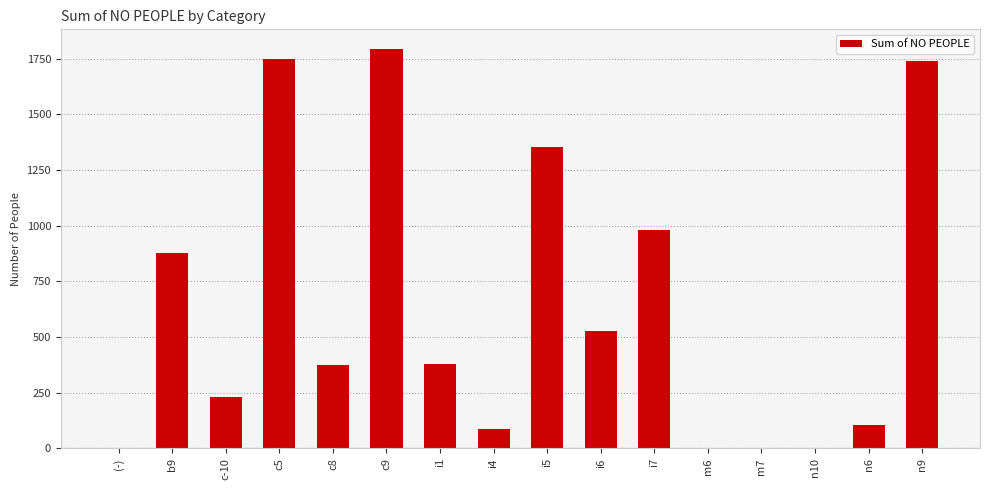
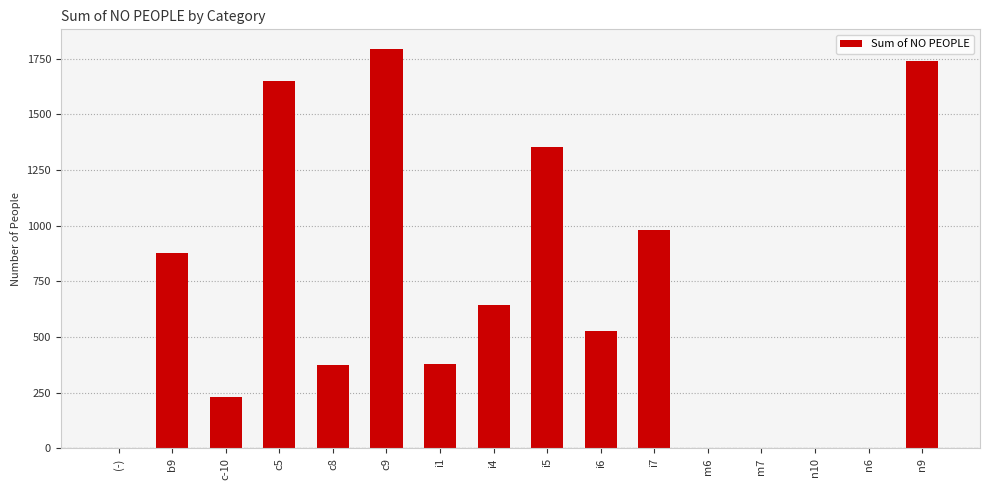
  {
    "b9": 880,
    "c-10": 230,
-   "c5": 1750,
+   "c5": 1650,
    "c8": 380,
    "c9": 1790,
    "i1": 380,
-   "i4": 90,
+   "i4": 640,
    "i5": 1350,
    "i6": 530,
    "i7": 980,
-   "n6": 100,
+   "n6": 0,
    "n9": 1740
  }
